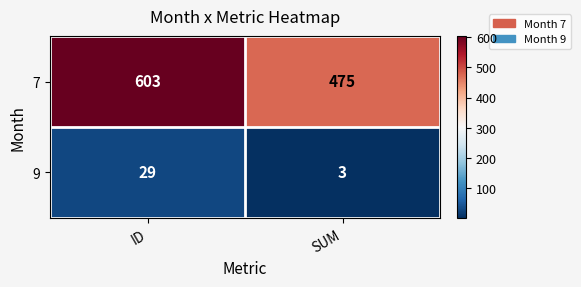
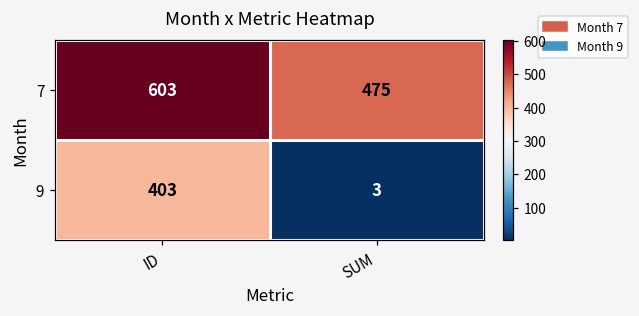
  {
    "7": {
      "ID": 603,
      "SUM": 475
    },
    "9": {
-     "ID": 29,
+     "ID": 403,
      "SUM": 3
    }
  }
